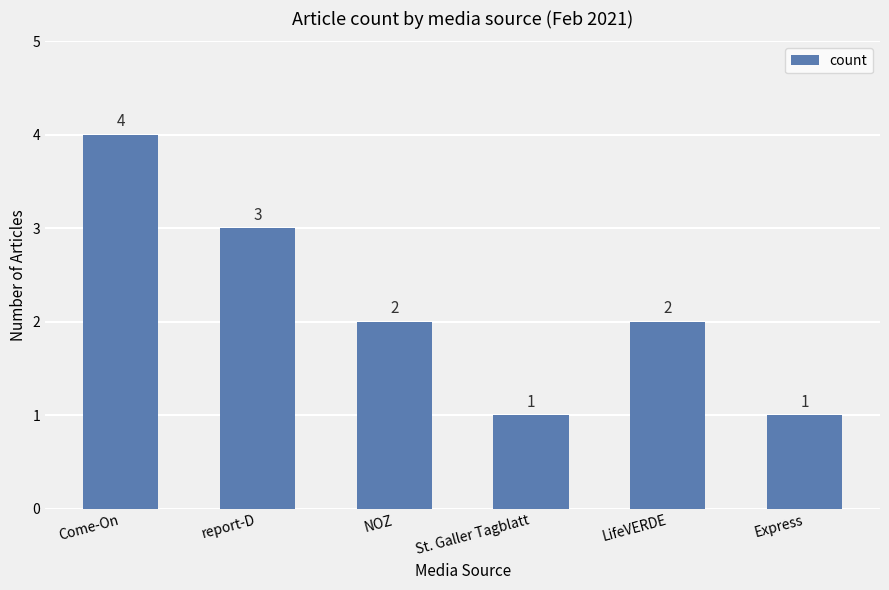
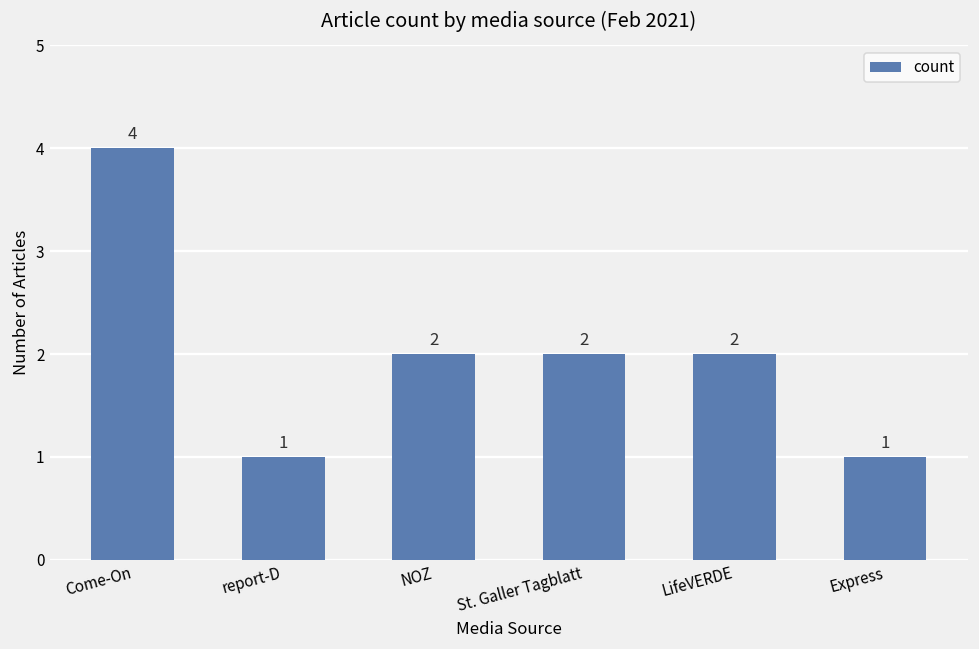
  {
    "Come-On": 4,
-   "report-D": 3,
+   "report-D": 1,
    "NOZ": 2,
-   "St. Galler Tagblatt": 1,
+   "St. Galler Tagblatt": 2,
    "LifeVERDE": 2,
    "Express": 1
  }
